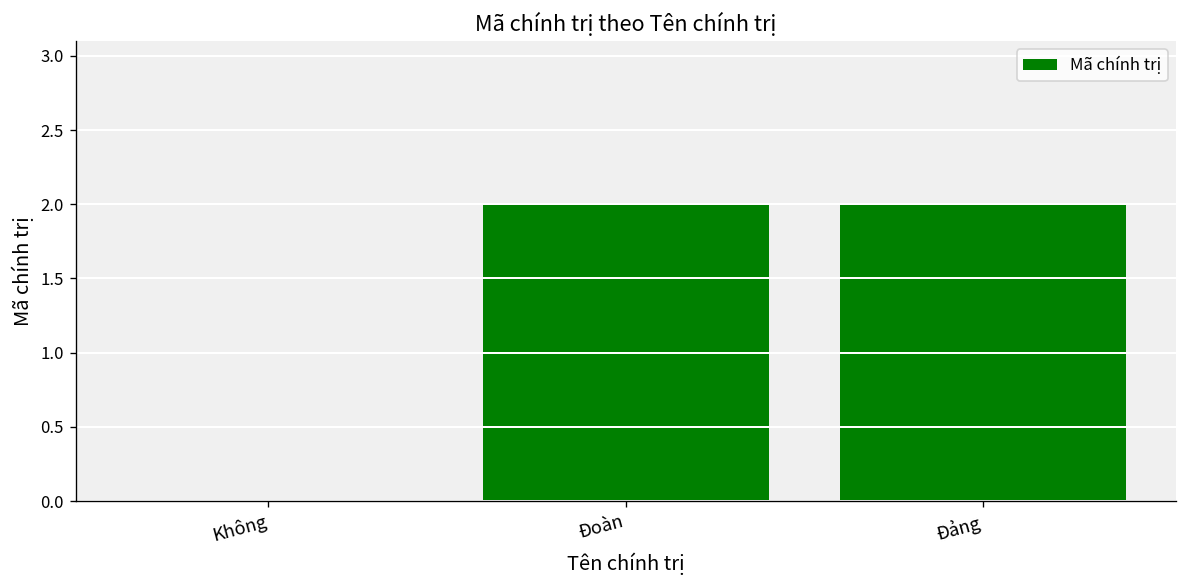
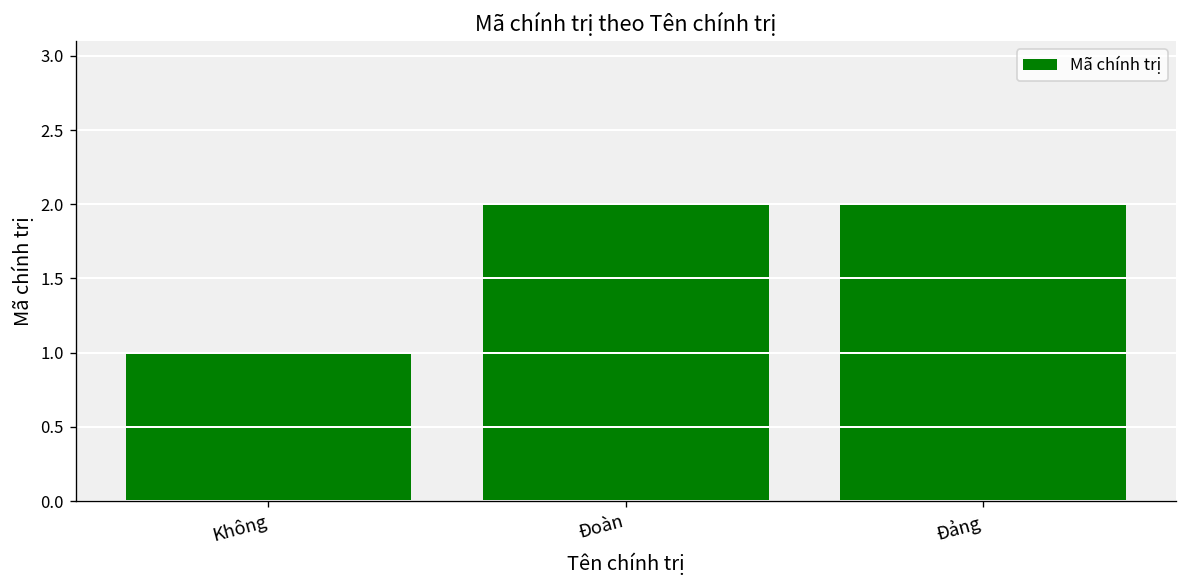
  {
-   "Không": 0,
+   "Không": 1,
    "Đoàn": 2,
    "Đảng": 2
  }
